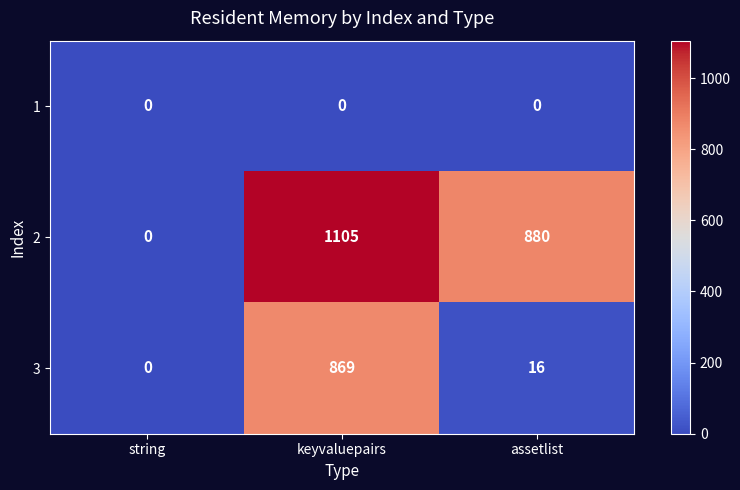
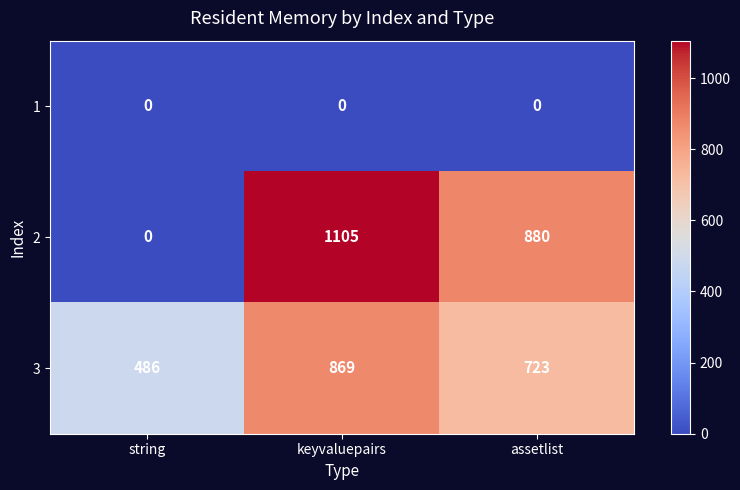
  {
    "1": {
      "string": 0,
      "keyvaluepairs": 0,
      "assetlist": 0
    },
    "2": {
      "string": 0,
      "keyvaluepairs": 1105,
      "assetlist": 880
    },
    "3": {
-     "string": 0,
+     "string": 486,
      "keyvaluepairs": 869,
-     "assetlist": 16
+     "assetlist": 723
    }
  }
